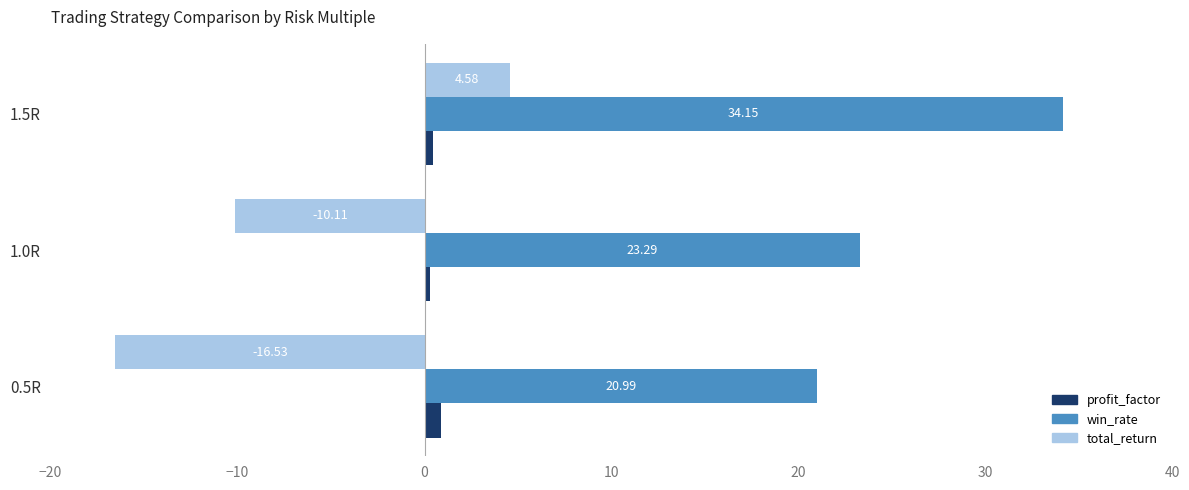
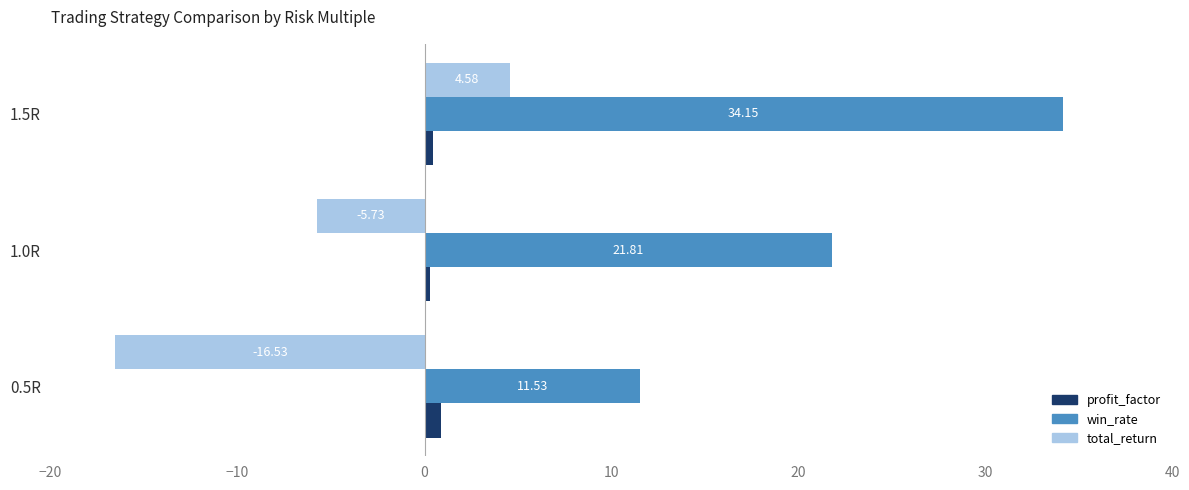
  {
    "profit_factor": {
      "1.5R": 0.5,
      "1.0R": 0.3,
      "0.5R": 0.9
    },
    "win_rate": {
      "1.5R": 34.15,
-     "1.0R": 23.29,
-     "0.5R": 20.99
+     "1.0R": 21.81,
+     "0.5R": 11.53
    },
    "total_return": {
      "1.5R": 4.58,
-     "1.0R": -10.11,
+     "1.0R": -5.73,
      "0.5R": -16.53
    }
  }
